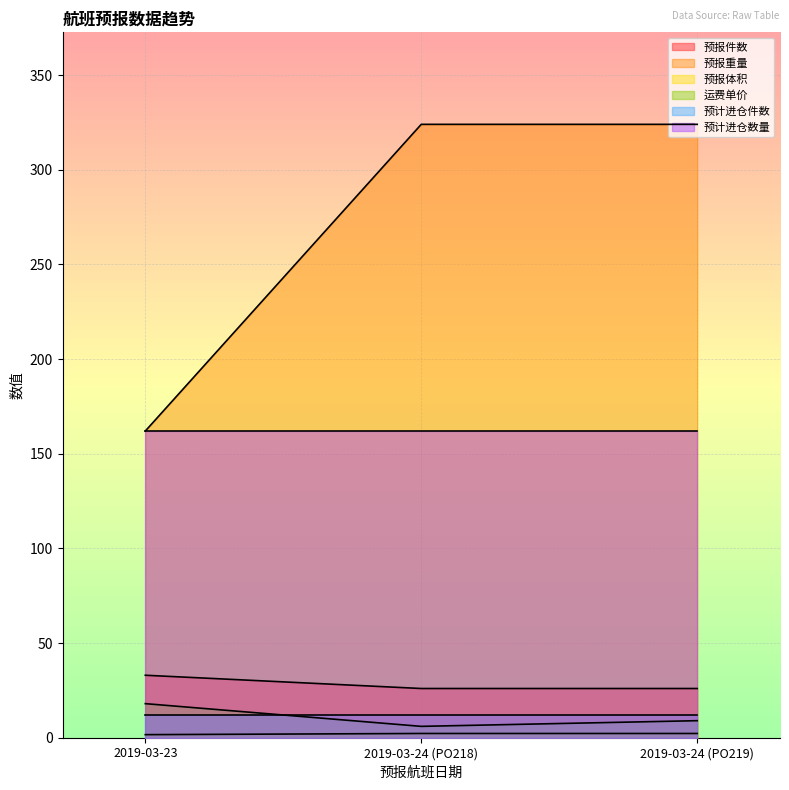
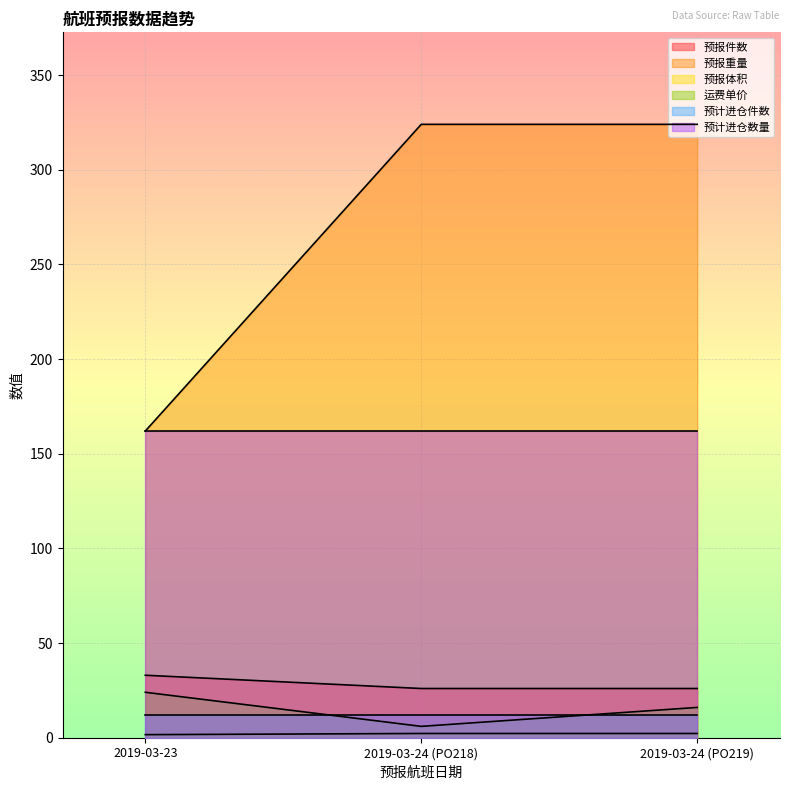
  {
    "预报件数": {
      "2019-03-23": 33,
      "2019-03-24 (PO218)": 26,
      "2019-03-24 (PO219)": 26
    },
    "运费单价": {
-     "2019-03-23": 18,
+     "2019-03-23": 24,
      "2019-03-24 (PO218)": 6,
-     "2019-03-24 (PO219)": 9
+     "2019-03-24 (PO219)": 16
    },
    "预计进仓件数": {
      "2019-03-23": 12,
      "2019-03-24 (PO218)": 12,
      "2019-03-24 (PO219)": 12
    },
    "预计进仓数量": {
      "2019-03-24 (PO218)": 162,
      "2019-03-24 (PO219)": 162
    }
  }
